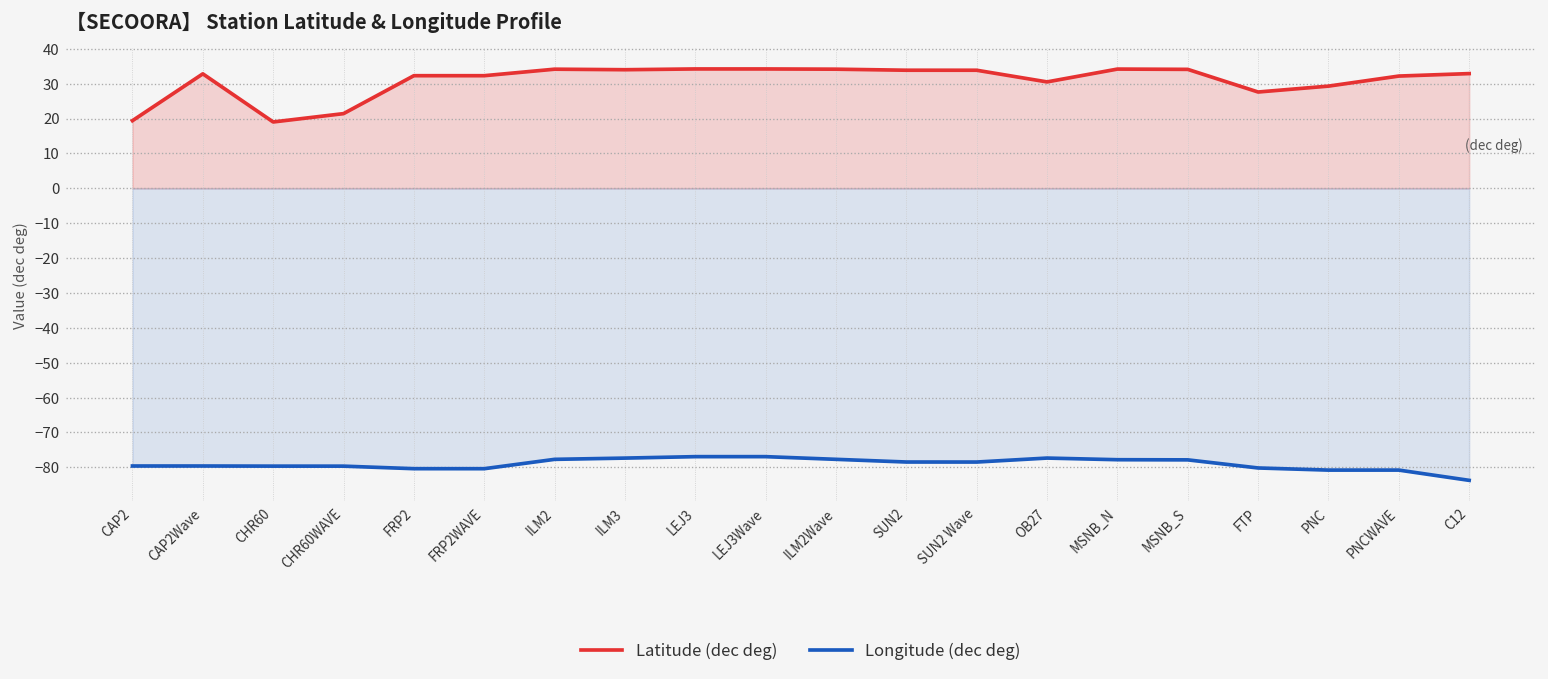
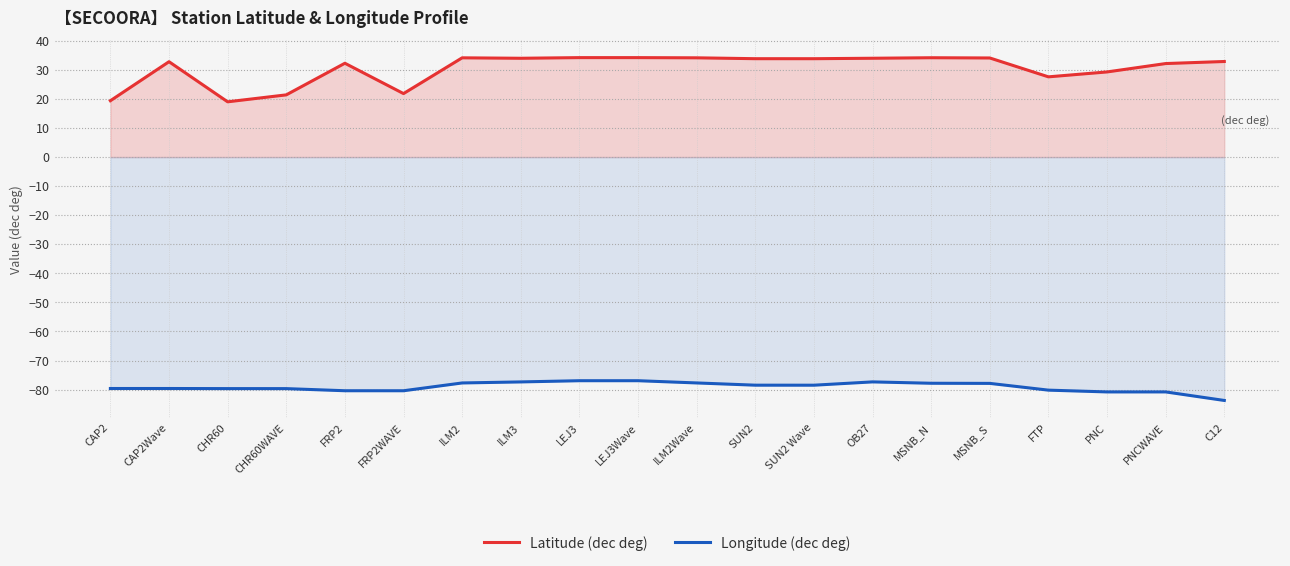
  {
    "Latitude (dec deg)": {
      "CAP2": 19,
      "CAP2Wave": 33,
      "CHR60": 19,
      "CHR60WAVE": 21,
      "FRP2": 32,
-     "FRP2WAVE": 32,
+     "FRP2WAVE": 22,
      "ILM2": 34,
      "ILM3": 34,
      "LEJ3": 34,
      "LEJ3Wave": 34,
      "ILM2Wave": 34,
      "SUN2": 34,
      "SUN2 Wave": 34,
-     "OB27": 30,
+     "OB27": 34,
      "MSNB_N": 34,
      "MSNB_S": 34,
      "FTP": 28,
      "PNC": 29,
      "PNCWAVE": 32,
      "C12": 33
    }
  }
